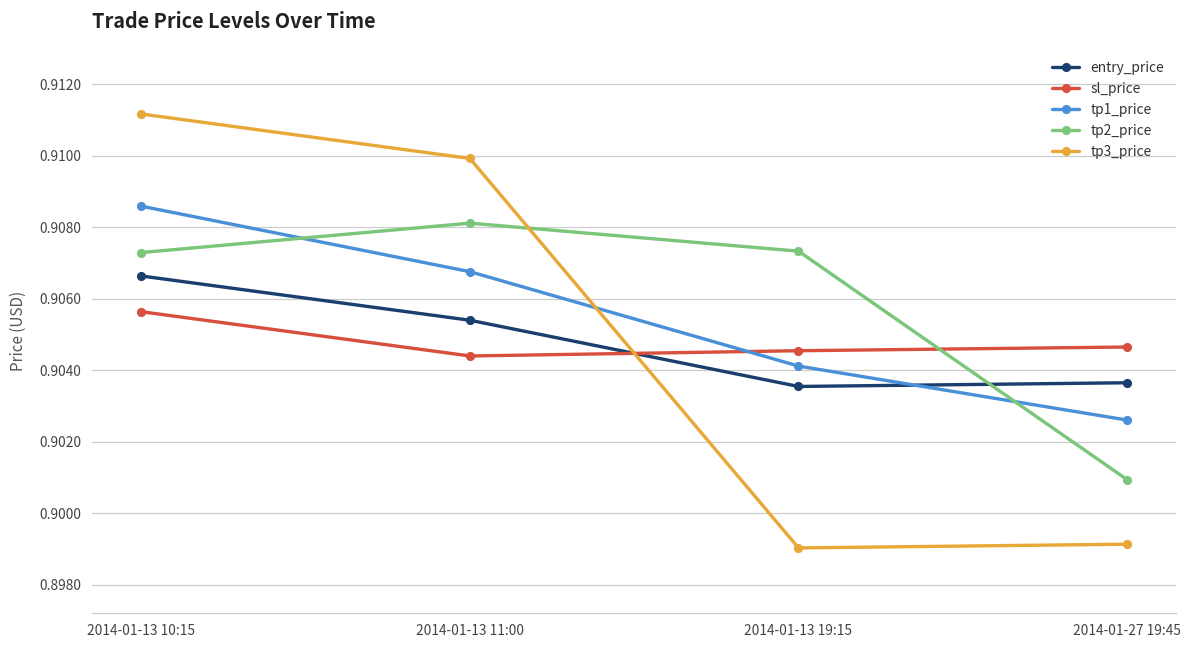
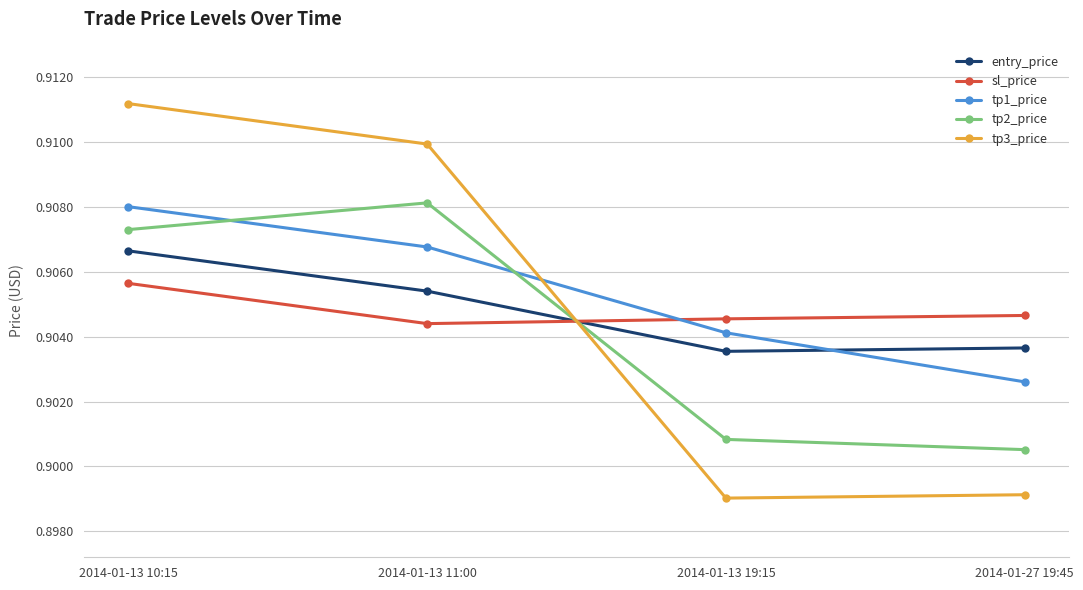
  {
    "entry_price": {
      "2014-01-13 10:15": 0.9066,
      "2014-01-13 11:00": 0.9054,
      "2014-01-13 19:15": 0.9035,
      "2014-01-27 19:45": 0.9036
    },
    "sl_price": {
      "2014-01-13 10:15": 0.9056,
      "2014-01-13 11:00": 0.9044,
      "2014-01-13 19:15": 0.9045,
      "2014-01-27 19:45": 0.9046
    },
    "tp1_price": {
-     "2014-01-13 10:15": 0.9086,
+     "2014-01-13 10:15": 0.9080,
      "2014-01-13 11:00": 0.9068,
      "2014-01-13 19:15": 0.9041,
      "2014-01-27 19:45": 0.9026
    },
    "tp2_price": {
      "2014-01-13 10:15": 0.9073,
      "2014-01-13 11:00": 0.9081,
-     "2014-01-13 19:15": 0.9073,
-     "2014-01-27 19:45": 0.9009
+     "2014-01-13 19:15": 0.9008,
+     "2014-01-27 19:45": 0.9005
    },
    "tp3_price": {
      "2014-01-13 10:15": 0.9112,
      "2014-01-13 11:00": 0.9099,
      "2014-01-13 19:15": 0.8990,
      "2014-01-27 19:45": 0.8991
    }
  }
